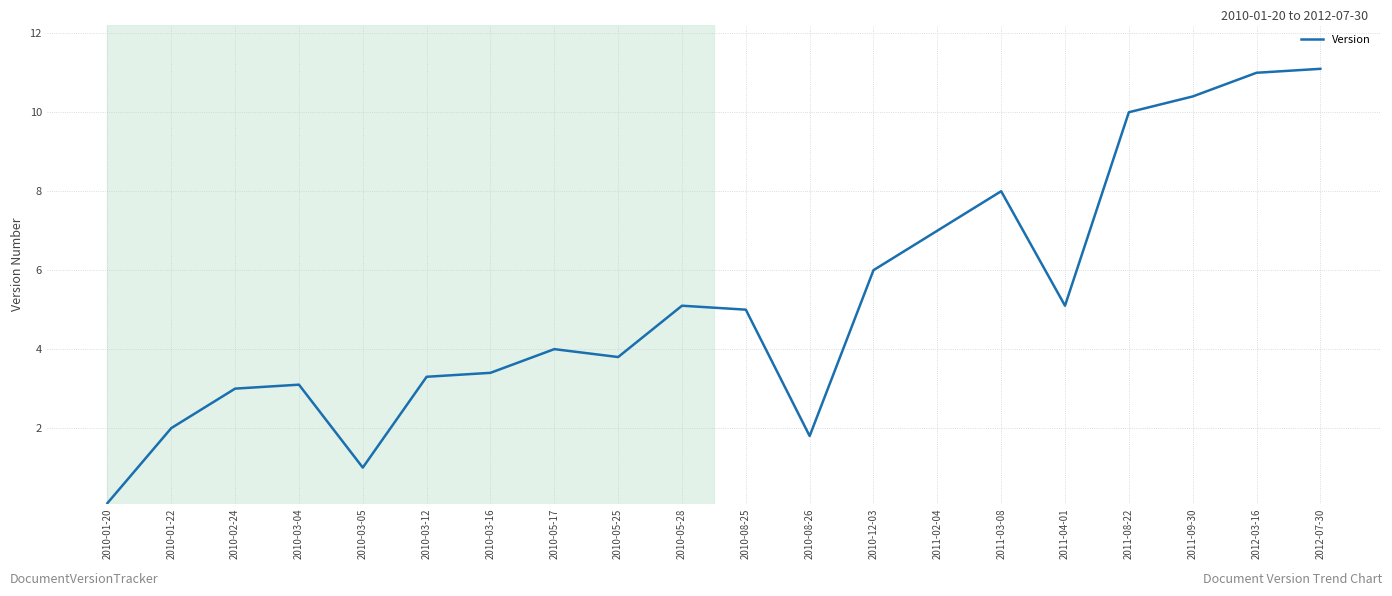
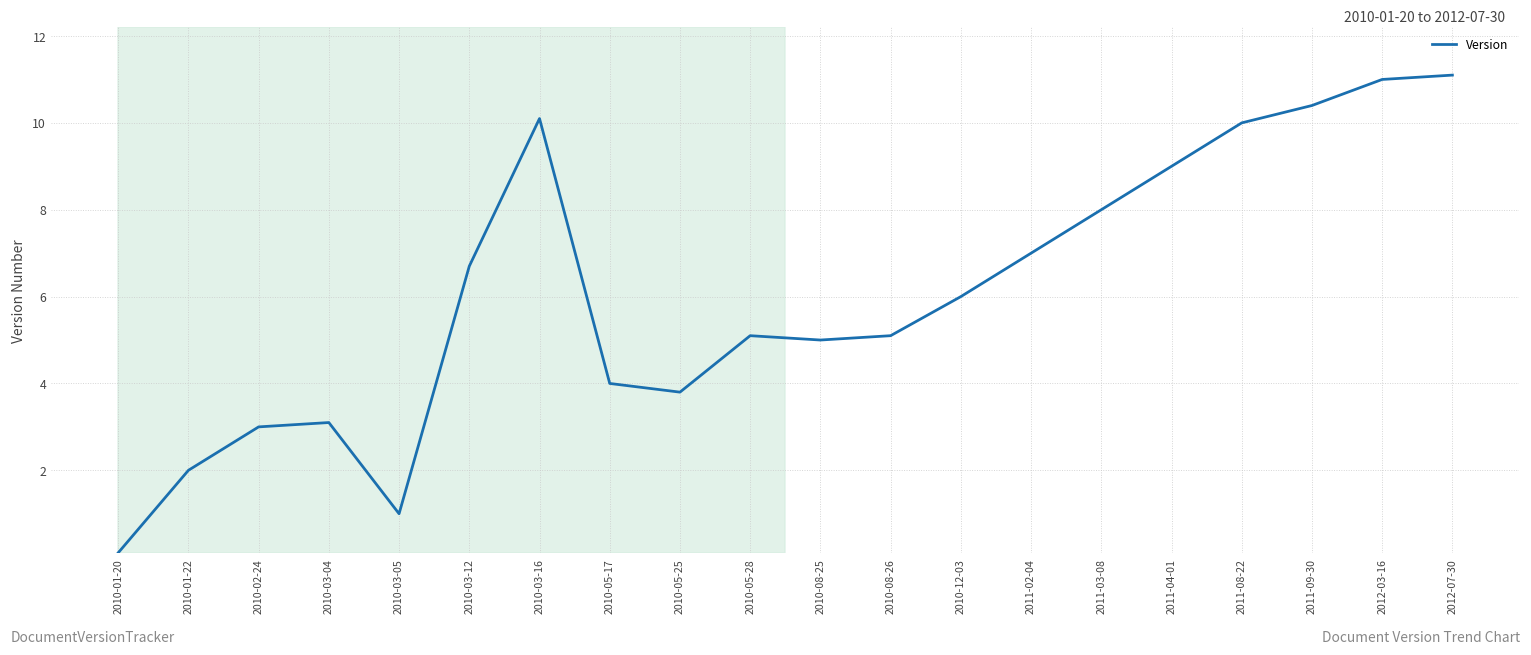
  {
    "2010-01-20": 0.1,
    "2010-01-22": 2.0,
    "2010-02-24": 3.0,
    "2010-03-04": 3.1,
    "2010-03-05": 1.0,
-   "2010-03-12": 3.3,
-   "2010-03-16": 3.4,
+   "2010-03-12": 6.7,
+   "2010-03-16": 10.1,
    "2010-05-17": 4.0,
    "2010-05-25": 3.8,
    "2010-05-28": 5.1,
    "2010-08-25": 5.0,
-   "2010-08-26": 1.8,
+   "2010-08-26": 5.1,
    "2010-12-03": 6.0,
    "2011-02-04": 7.0,
    "2011-03-08": 8.0,
-   "2011-04-01": 5.1,
+   "2011-04-01": 9.0,
    "2011-08-22": 10.0,
    "2011-09-30": 10.4,
    "2012-03-16": 11.0,
    "2012-07-30": 11.1
  }
